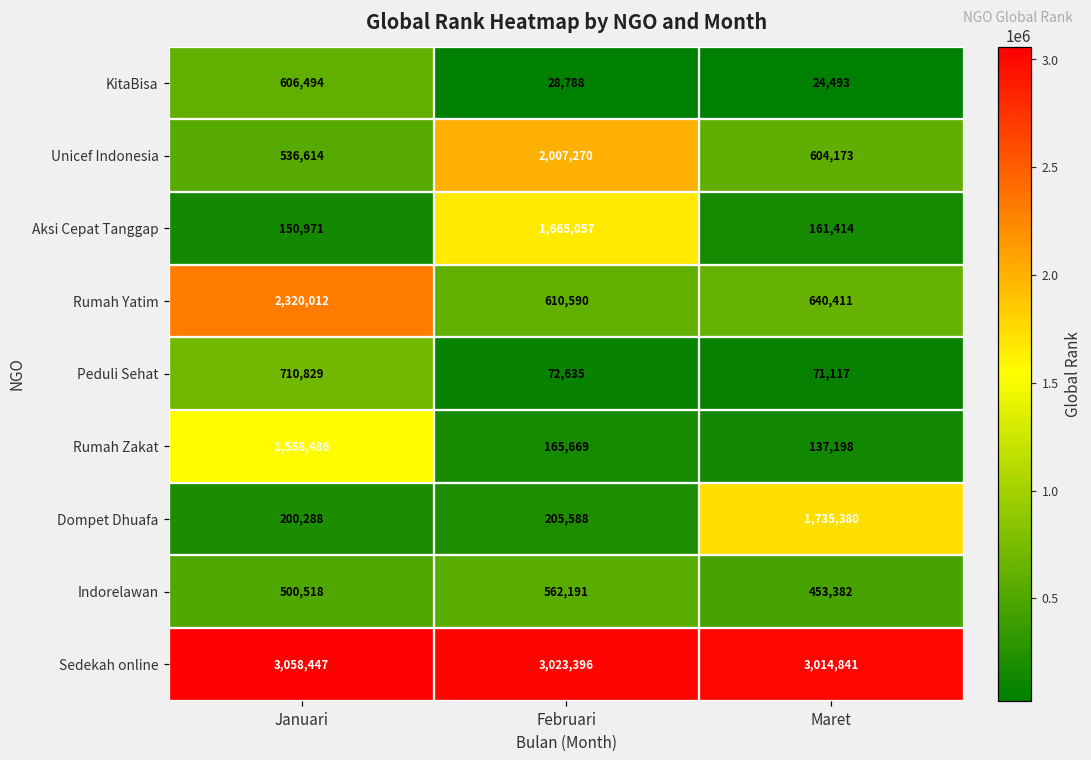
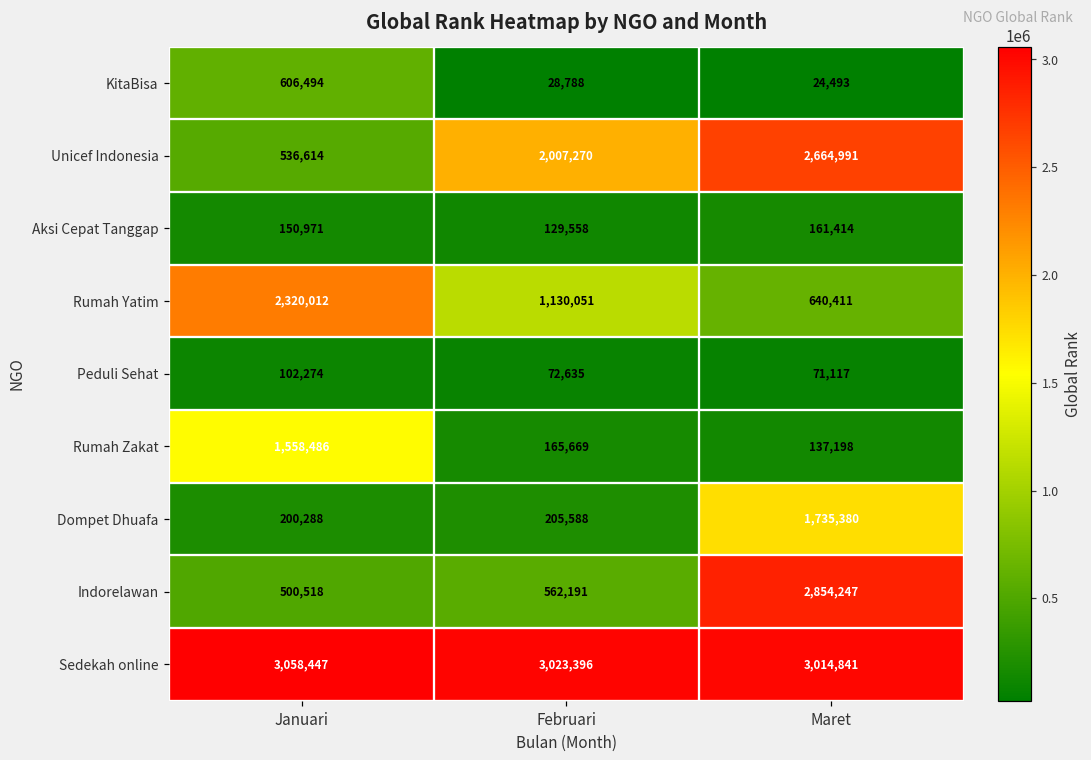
  {
    "KitaBisa": {
      "Januari": "606,494",
      "Februari": "28,788",
      "Maret": "24,493"
    },
    "Unicef Indonesia": {
      "Januari": "536,614",
      "Februari": "2,007,270",
-     "Maret": "604,173"
+     "Maret": "2,664,991"
    },
    "Aksi Cepat Tanggap": {
      "Januari": "150,971",
-     "Februari": "1,665,057",
+     "Februari": "129,558",
      "Maret": "161,414"
    },
    "Rumah Yatim": {
      "Januari": "2,320,012",
-     "Februari": "610,590",
+     "Februari": "1,130,051",
      "Maret": "640,411"
    },
    "Peduli Sehat": {
-     "Januari": "710,829",
+     "Januari": "102,274",
      "Februari": "72,635",
      "Maret": "71,117"
    },
    "Rumah Zakat": {
      "Januari": "1,558,486",
      "Februari": "165,669",
      "Maret": "137,198"
    },
    "Dompet Dhuafa": {
      "Januari": "200,288",
      "Februari": "205,588",
      "Maret": "1,735,380"
    },
    "Indorelawan": {
      "Januari": "500,518",
      "Februari": "562,191",
-     "Maret": "453,382"
+     "Maret": "2,854,247"
    },
    "Sedekah online": {
      "Januari": "3,058,447",
      "Februari": "3,023,396",
      "Maret": "3,014,841"
    }
  }
